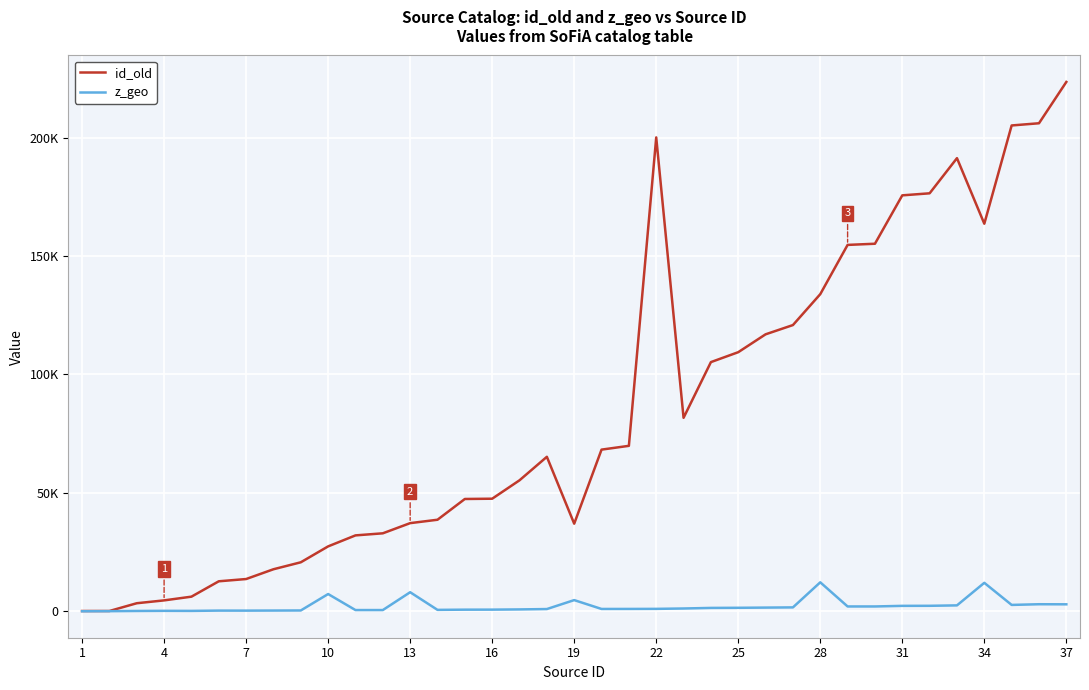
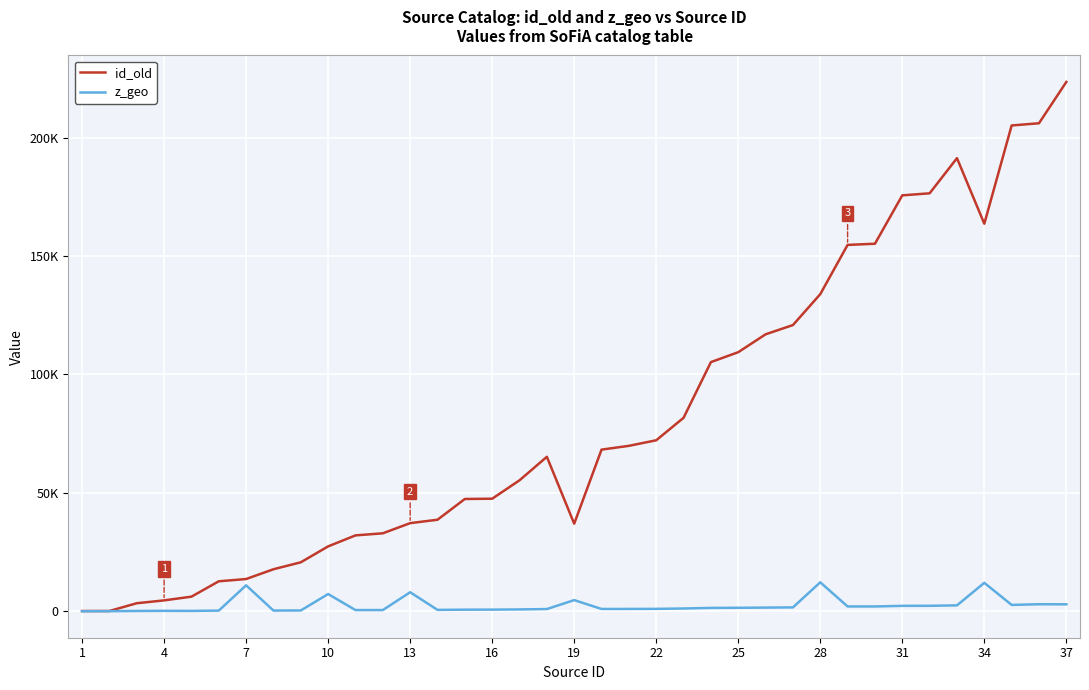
  {
    "id_old": {
      "7": 14000,
      "10": 27000,
      "16": 48000,
      "19": 37000,
-     "22": 200000,
+     "22": 72000,
      "25": 109000,
      "28": 134000,
      "31": 176000,
      "34": 164000,
      "37": 224000
    },
    "z_geo": {
      "4": 0,
-     "7": 0,
+     "7": 11000,
      "10": 7000,
      "13": 8000,
      "16": 1000,
      "19": 5000,
      "22": 1000,
      "25": 1000,
      "28": 12000,
      "31": 2000,
      "34": 12000,
      "37": 3000
    }
  }
